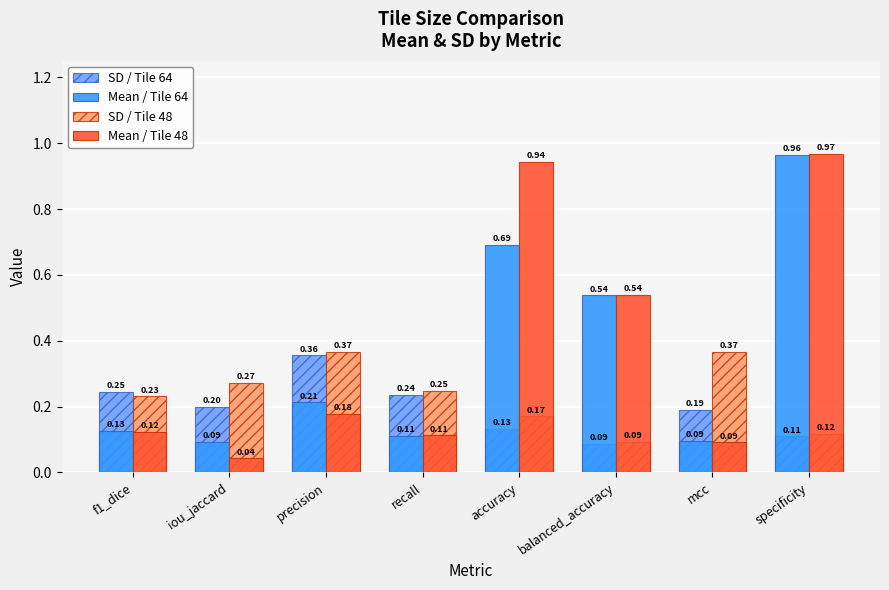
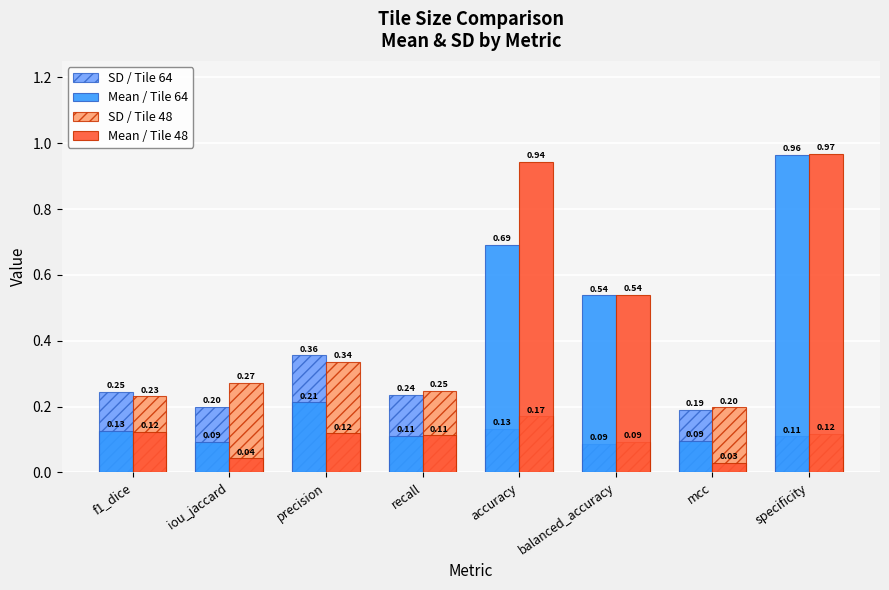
  {
    "SD / Tile 48": {
      "f1_dice": 0.23,
      "iou_jaccard": 0.27,
-     "precision": 0.37,
+     "precision": 0.34,
      "recall": 0.25,
-     "mcc": 0.37
+     "mcc": 0.20
    },
    "Mean / Tile 48": {
-     "precision": 0.18,
+     "precision": 0.12,
      "accuracy": 0.94,
      "balanced_accuracy": 0.54,
-     "mcc": 0.09,
+     "mcc": 0.03,
      "specificity": 0.97
    }
  }
